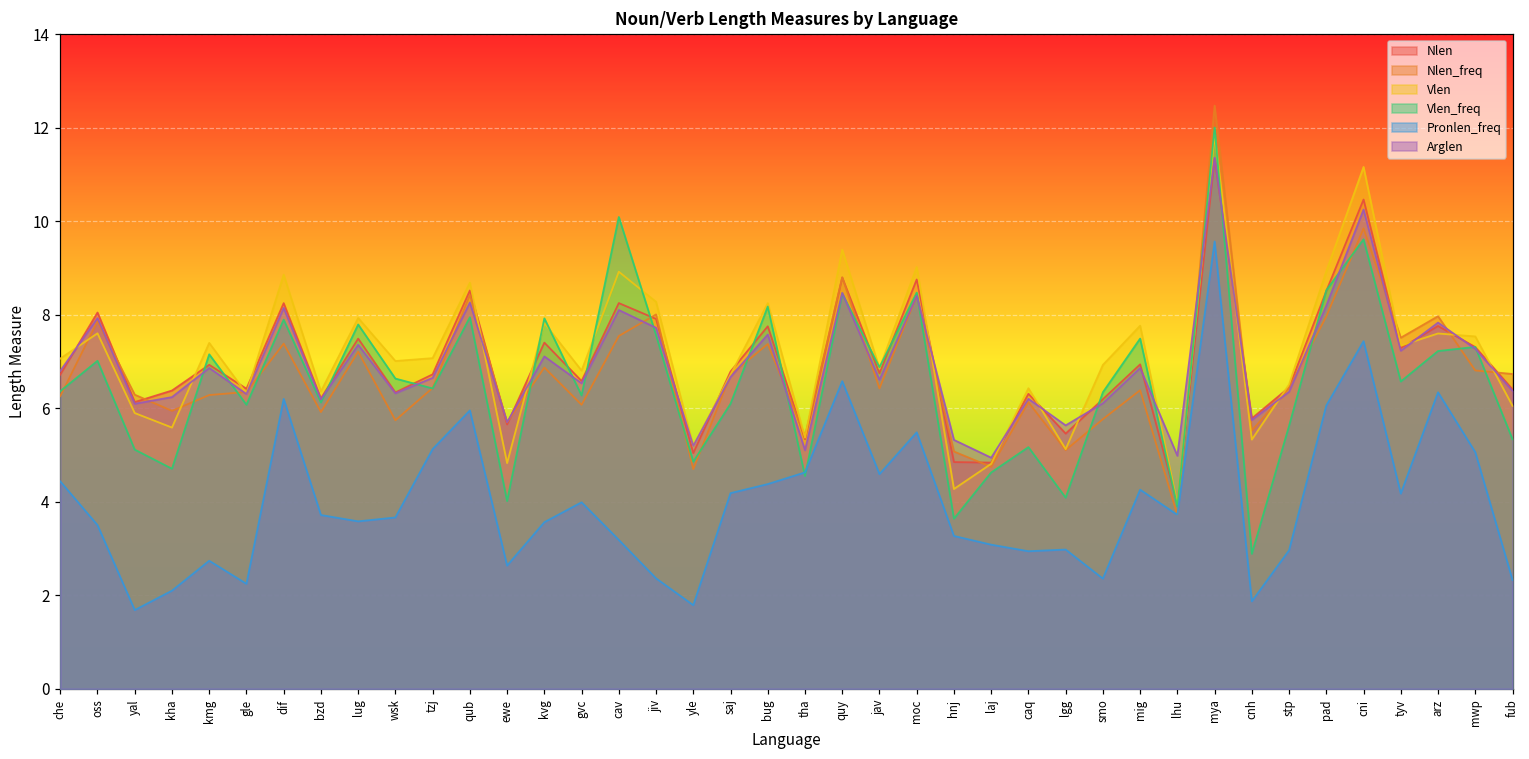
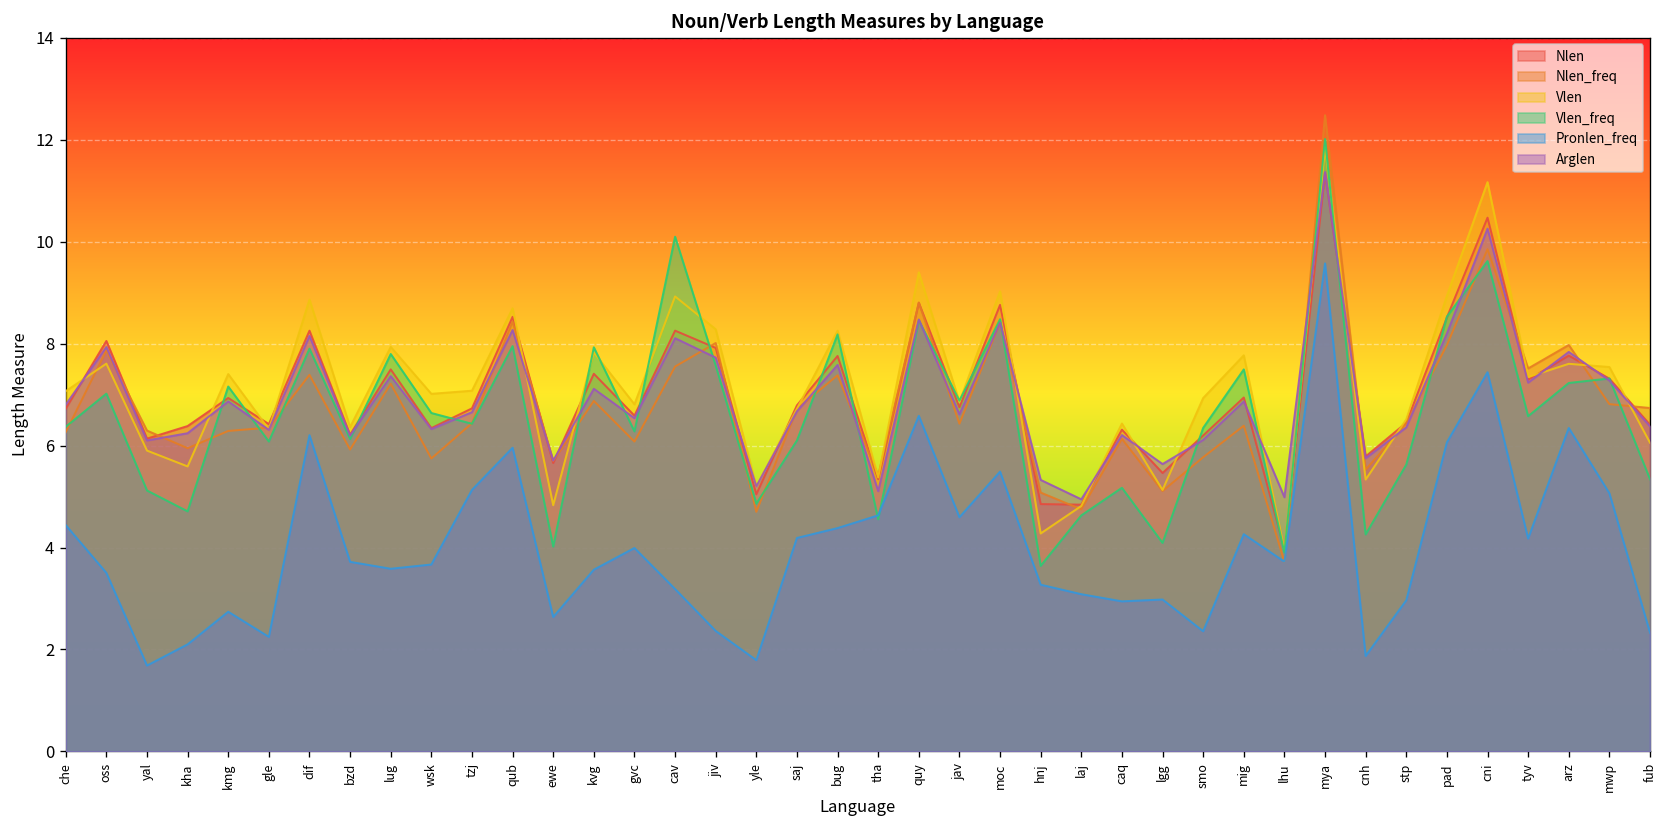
  {
    "Vlen_freq": {
      "che": 6.4,
      "oss": 7.0,
      "yal": 5.1,
      "kha": 4.7,
      "kmg": 7.2,
      "gle": 6.1,
      "dif": 7.9,
      "bzd": 6.1,
      "lug": 7.8,
      "wsk": 6.6,
      "qub": 7.9,
      "ewe": 4.0,
      "kvg": 7.9,
      "gvc": 6.3,
      "cav": 10.1,
      "jiv": 7.6,
      "yle": 4.9,
      "saj": 6.1,
      "bug": 8.2,
      "tha": 4.6,
      "moc": 8.5,
      "hnj": 3.6,
      "laj": 4.6,
      "caq": 5.2,
      "lgg": 4.1,
      "smo": 6.3,
      "mig": 7.5,
      "mya": 12.0,
-     "cnh": 2.9,
+     "cnh": 4.3,
      "stp": 5.6,
      "cni": 9.6,
      "tyv": 6.6,
      "arz": 7.2,
      "fub": 5.3
    },
    "Pronlen_freq": {
      "che": 4.4,
      "oss": 3.5,
      "yal": 1.7,
      "kha": 2.1,
      "kmg": 2.7,
      "gle": 2.2,
      "dif": 6.2,
      "bzd": 3.7,
      "lug": 3.6,
      "wsk": 3.7,
      "tzj": 5.1,
      "qub": 6.0,
      "ewe": 2.6,
      "kvg": 3.6,
      "gvc": 4.0,
      "cav": 3.2,
      "jiv": 2.4,
      "yle": 1.8,
      "saj": 4.2,
      "bug": 4.4,
      "tha": 4.6,
      "quy": 6.6,
      "jav": 4.6,
      "moc": 5.5,
      "hnj": 3.3,
      "laj": 3.1,
      "caq": 2.9,
      "lgg": 3.0,
      "smo": 2.4,
      "mig": 4.3,
      "mya": 9.6,
      "cnh": 1.9,
      "stp": 3.0,
      "pad": 6.1,
      "cni": 7.4,
      "tyv": 4.2,
      "arz": 6.3,
      "mwp": 5.1,
      "fub": 2.3
    },
    "Arglen": {
      "che": 6.8,
      "oss": 7.9,
      "kha": 6.2,
      "kmg": 6.9,
      "dif": 8.2,
      "lug": 7.4,
      "tzj": 6.7,
      "qub": 8.3,
      "kvg": 7.1,
      "cav": 8.1,
      "jiv": 7.7,
      "bug": 7.6,
      "tha": 5.1,
      "jav": 6.6,
      "hnj": 5.3,
      "laj": 4.9,
      "caq": 6.2,
      "lgg": 5.6,
      "smo": 6.1,
      "mig": 6.9,
      "lhu": 5.0,
      "stp": 6.4,
      "pad": 8.2,
      "cni": 10.3,
      "arz": 7.8
    }
  }
